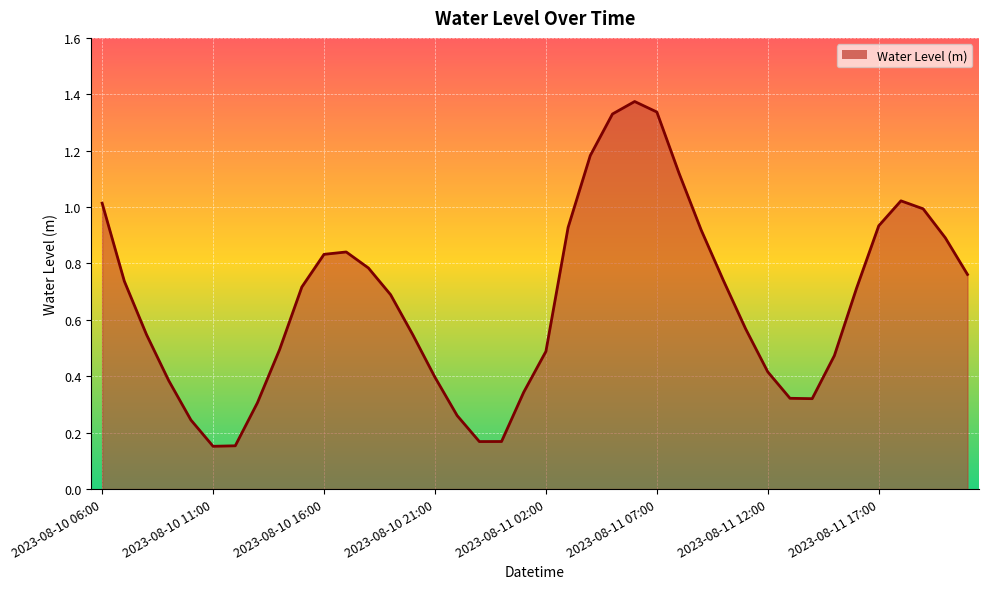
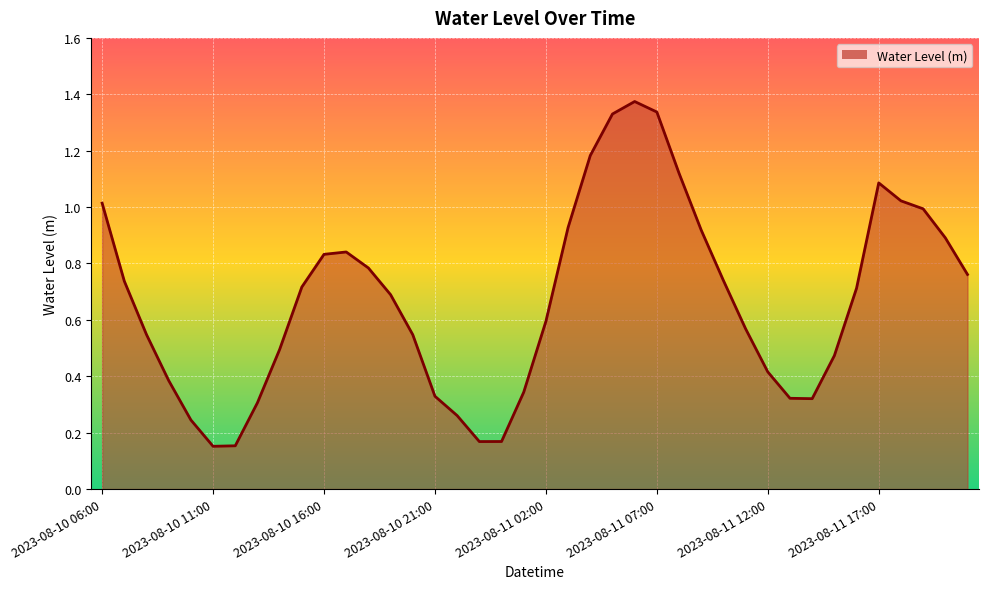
  {
    "2023-08-10 06:00": 1.01,
    "2023-08-10 11:00": 0.15,
    "2023-08-10 16:00": 0.83,
-   "2023-08-10 21:00": 0.40,
-   "2023-08-11 02:00": 0.49,
+   "2023-08-10 21:00": 0.33,
+   "2023-08-11 02:00": 0.59,
    "2023-08-11 07:00": 1.34,
    "2023-08-11 12:00": 0.42,
-   "2023-08-11 17:00": 0.93
+   "2023-08-11 17:00": 1.09
  }
